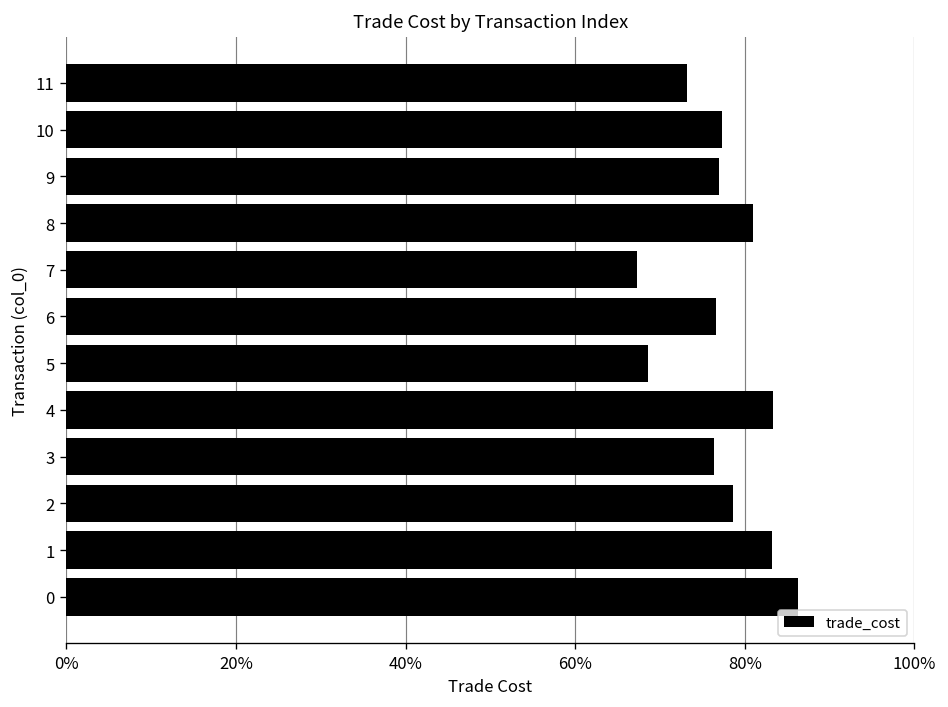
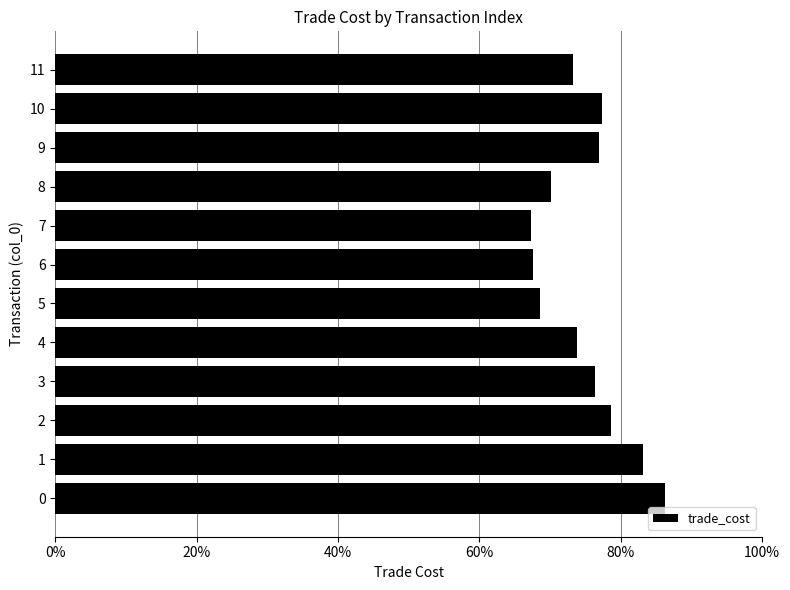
  {
    "11": "73%",
    "10": "77%",
    "9": "77%",
-   "8": "81%",
+   "8": "70%",
    "7": "67%",
-   "6": "77%",
+   "6": "68%",
    "5": "69%",
-   "4": "83%",
+   "4": "74%",
    "3": "76%",
    "2": "79%",
    "1": "83%",
    "0": "86%"
  }
